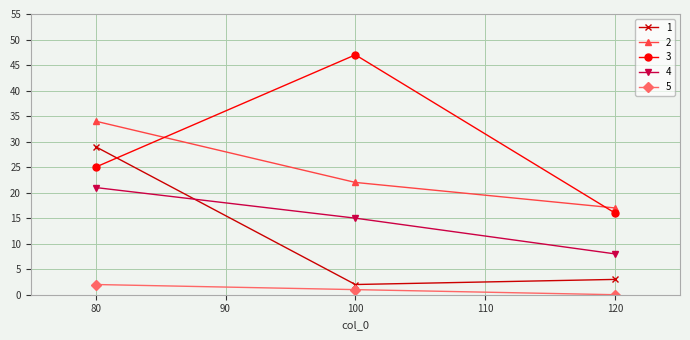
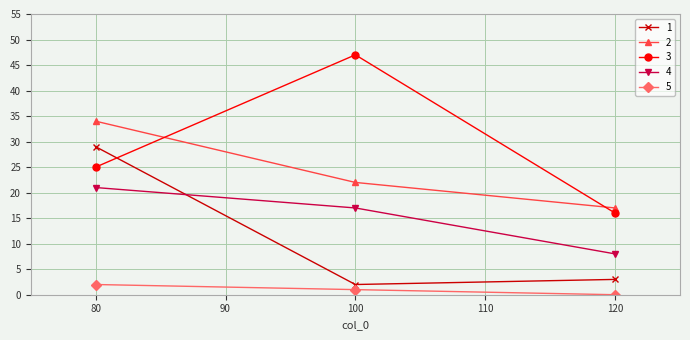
  {
    "4": {
      "80": 21,
-     "100": 15,
+     "100": 17,
      "120": 8
    }
  }
